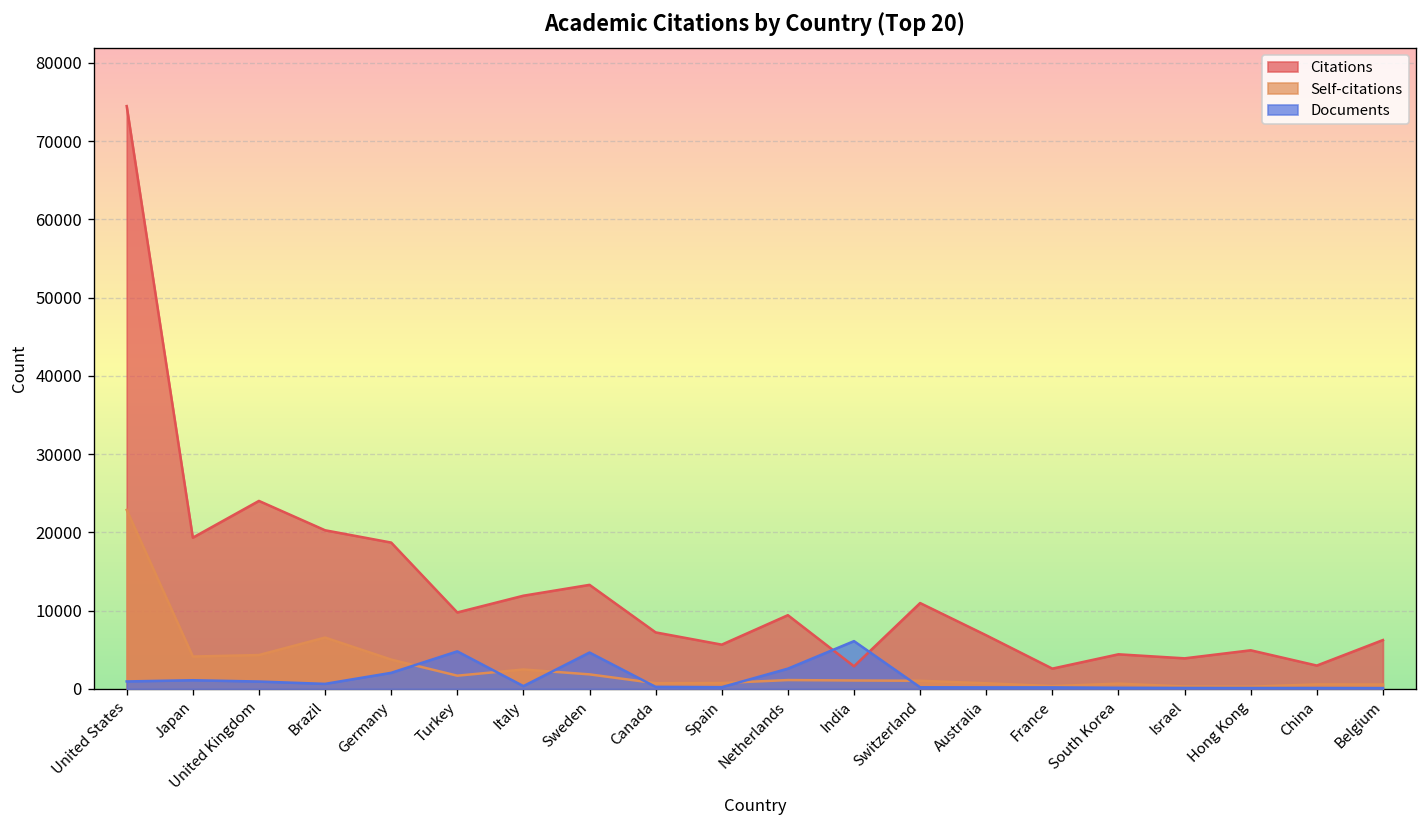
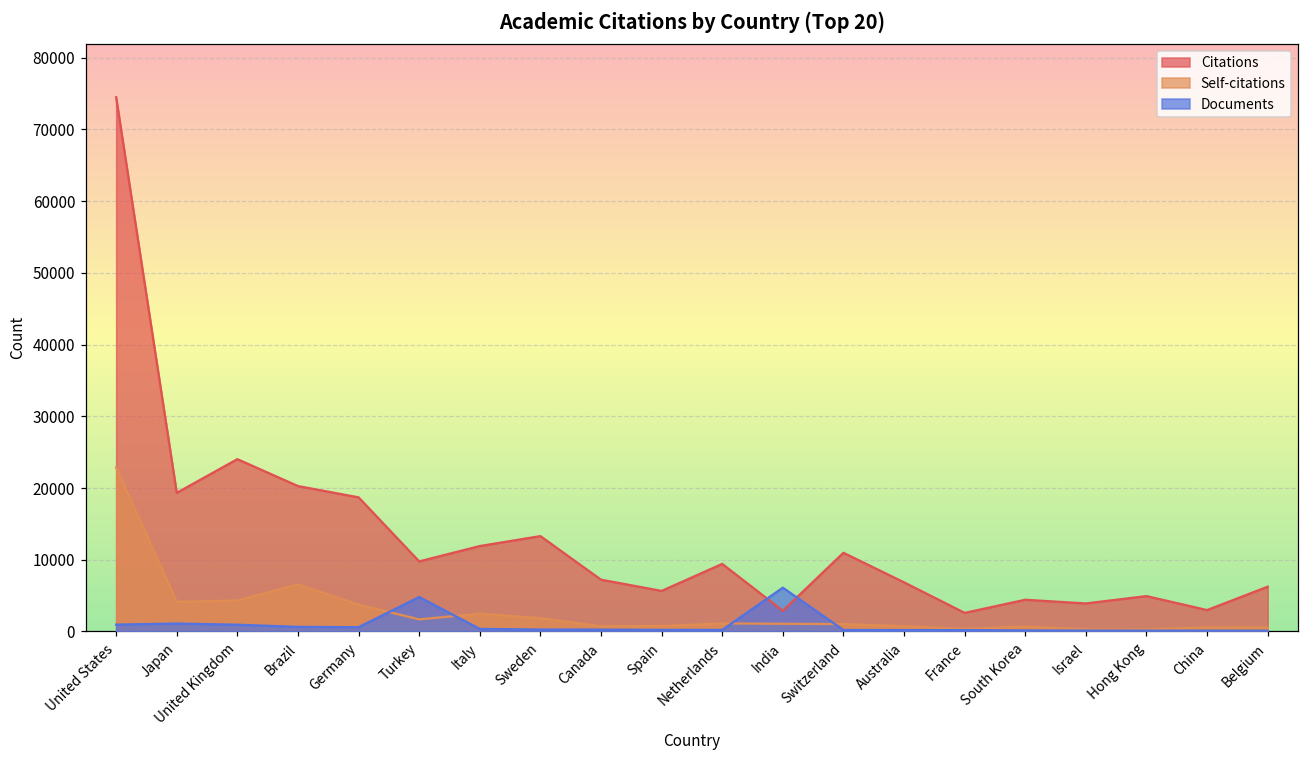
  {
    "Documents": {
      "United States": 1000,
      "Japan": 1000,
      "United Kingdom": 1000,
      "Brazil": 1000,
-     "Germany": 2000,
+     "Germany": 1000,
      "Turkey": 5000,
      "Italy": 0,
-     "Sweden": 5000,
+     "Sweden": 0,
      "Canada": 0,
      "Spain": 0,
-     "Netherlands": 3000,
+     "Netherlands": 0,
      "India": 6000,
      "Switzerland": 0,
      "Australia": 0,
      "South Korea": 0,
      "China": 0,
      "Belgium": 0
    }
  }
